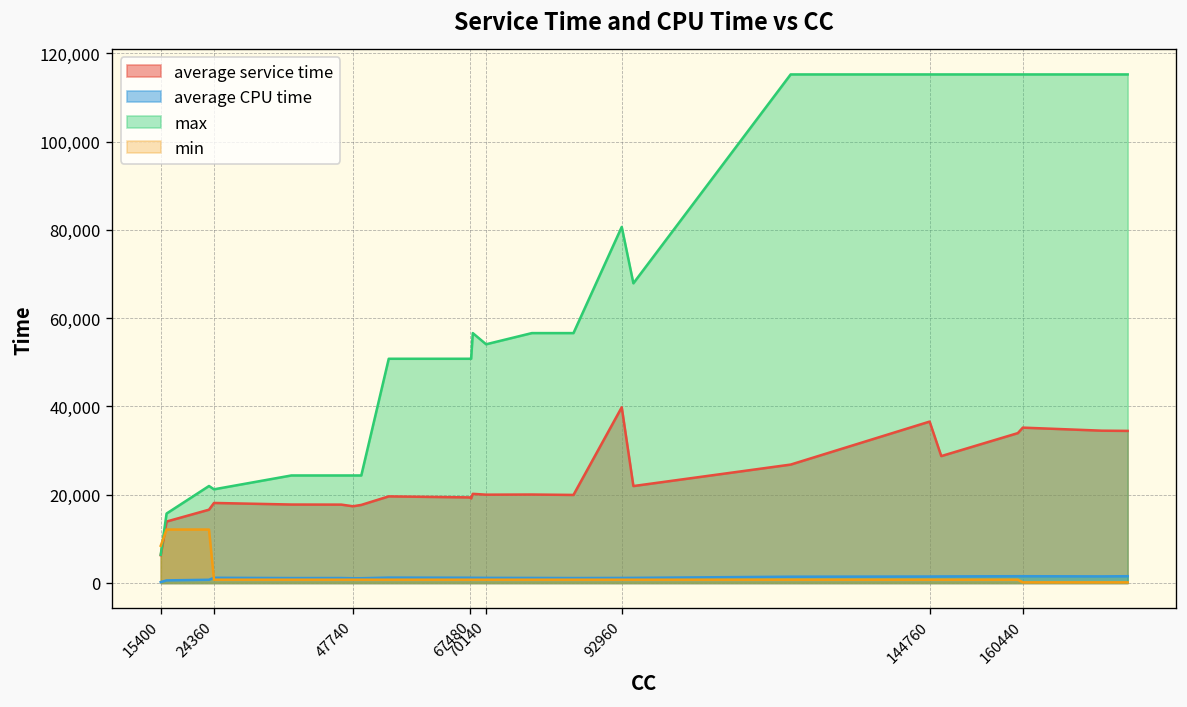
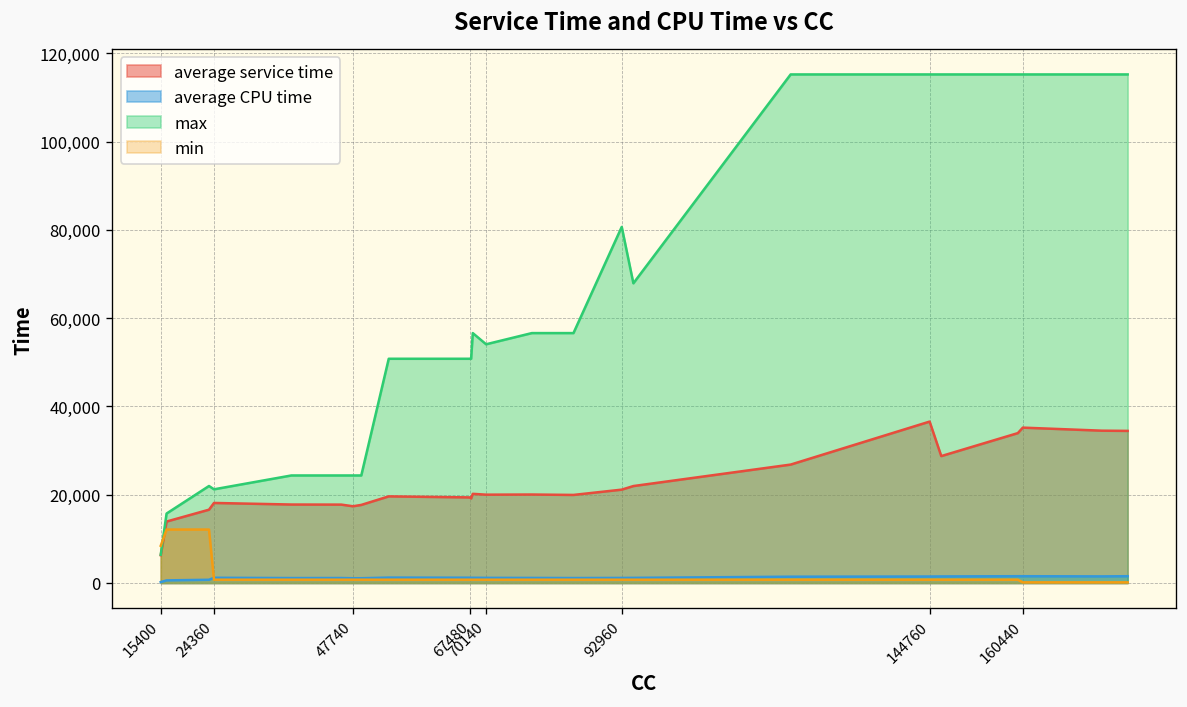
  {
    "average service time": {
      "24360": "18,000",
      "47740": "17,000",
      "67480": "19,000",
      "70140": "20,000",
-     "92960": "40,000",
+     "92960": "21,000",
      "144760": "37,000",
      "160440": "35,000"
    },
    "average CPU time": {
      "15400": "0",
      "144760": "1,000",
      "160440": "2,000"
    },
    "max": {
      "24360": "21,000",
      "47740": "24,000",
      "67480": "51,000",
      "70140": "54,000",
      "92960": "81,000",
      "144760": "115,000",
      "160440": "115,000"
    },
    "min": {
      "15400": "8,000",
      "144760": "1,000",
      "160440": "0"
    }
  }
